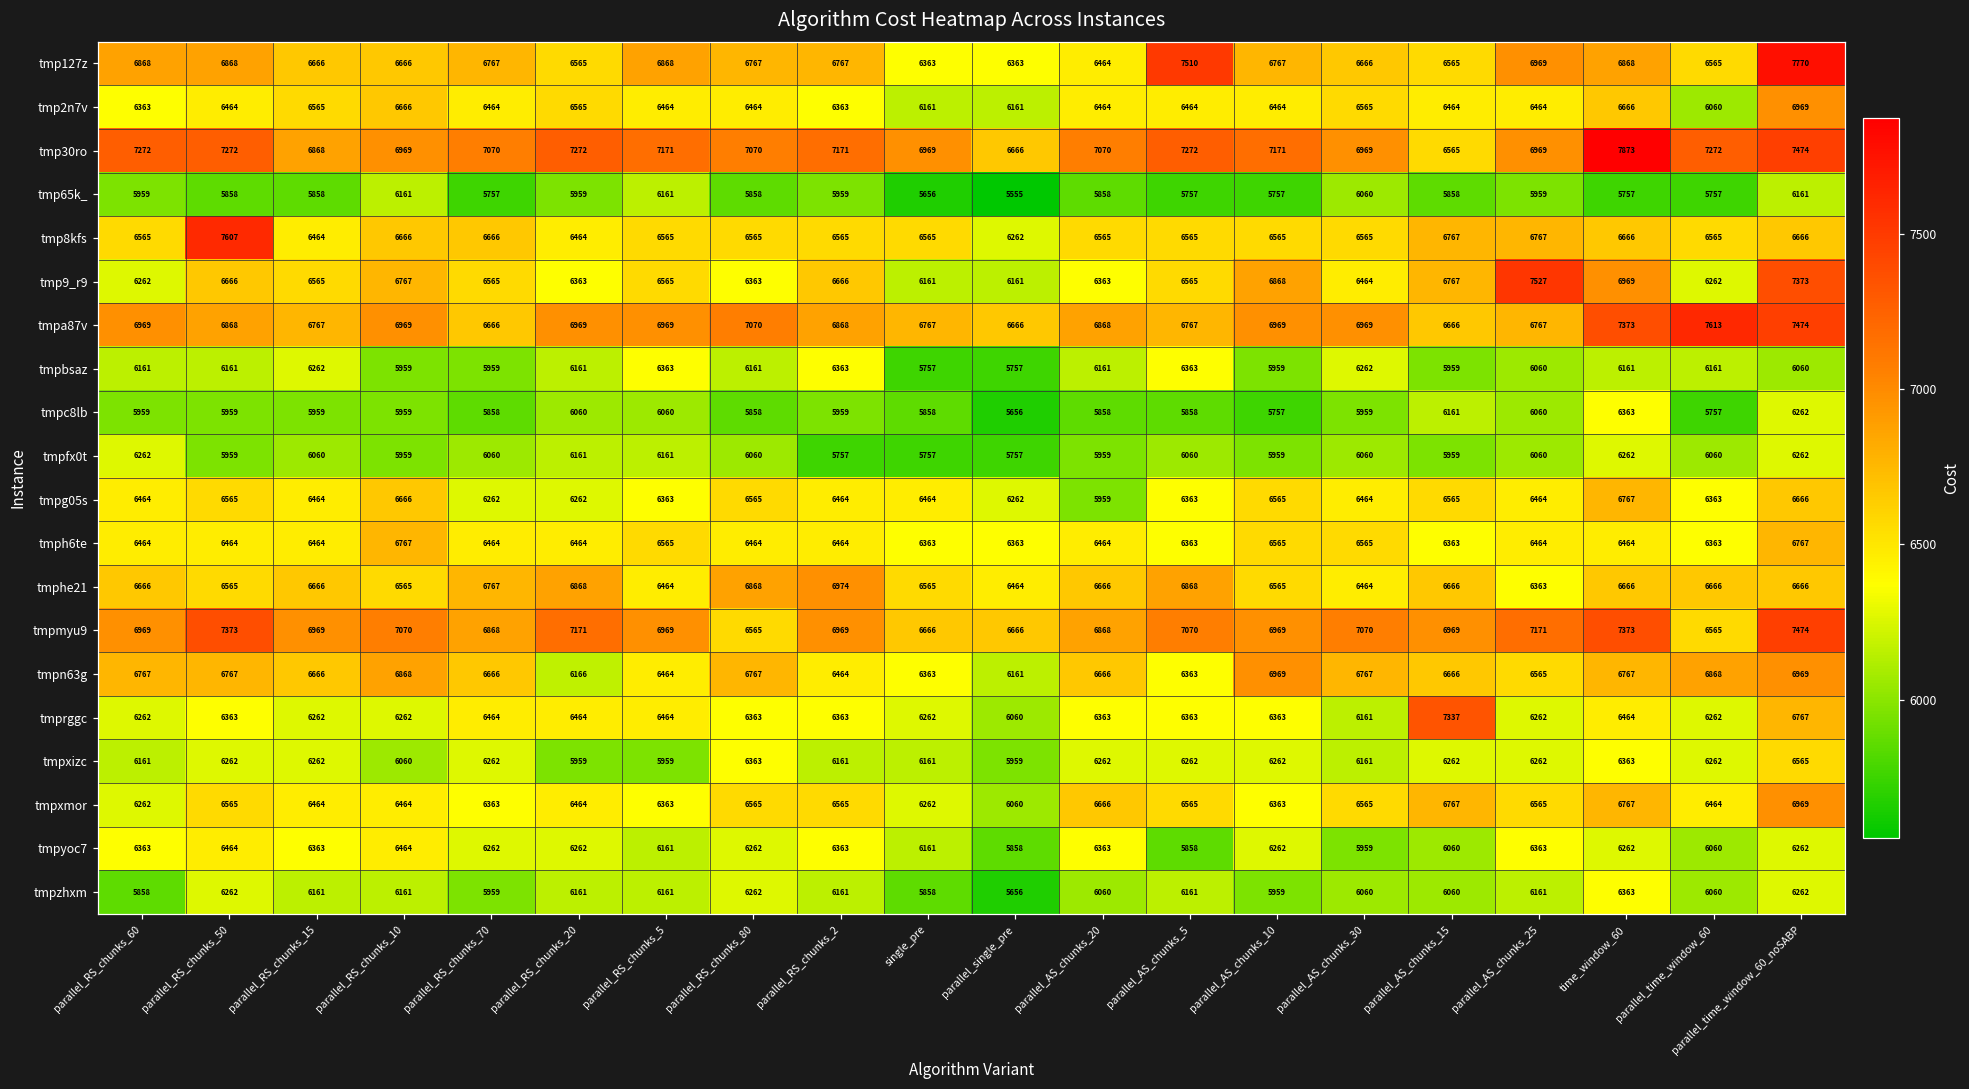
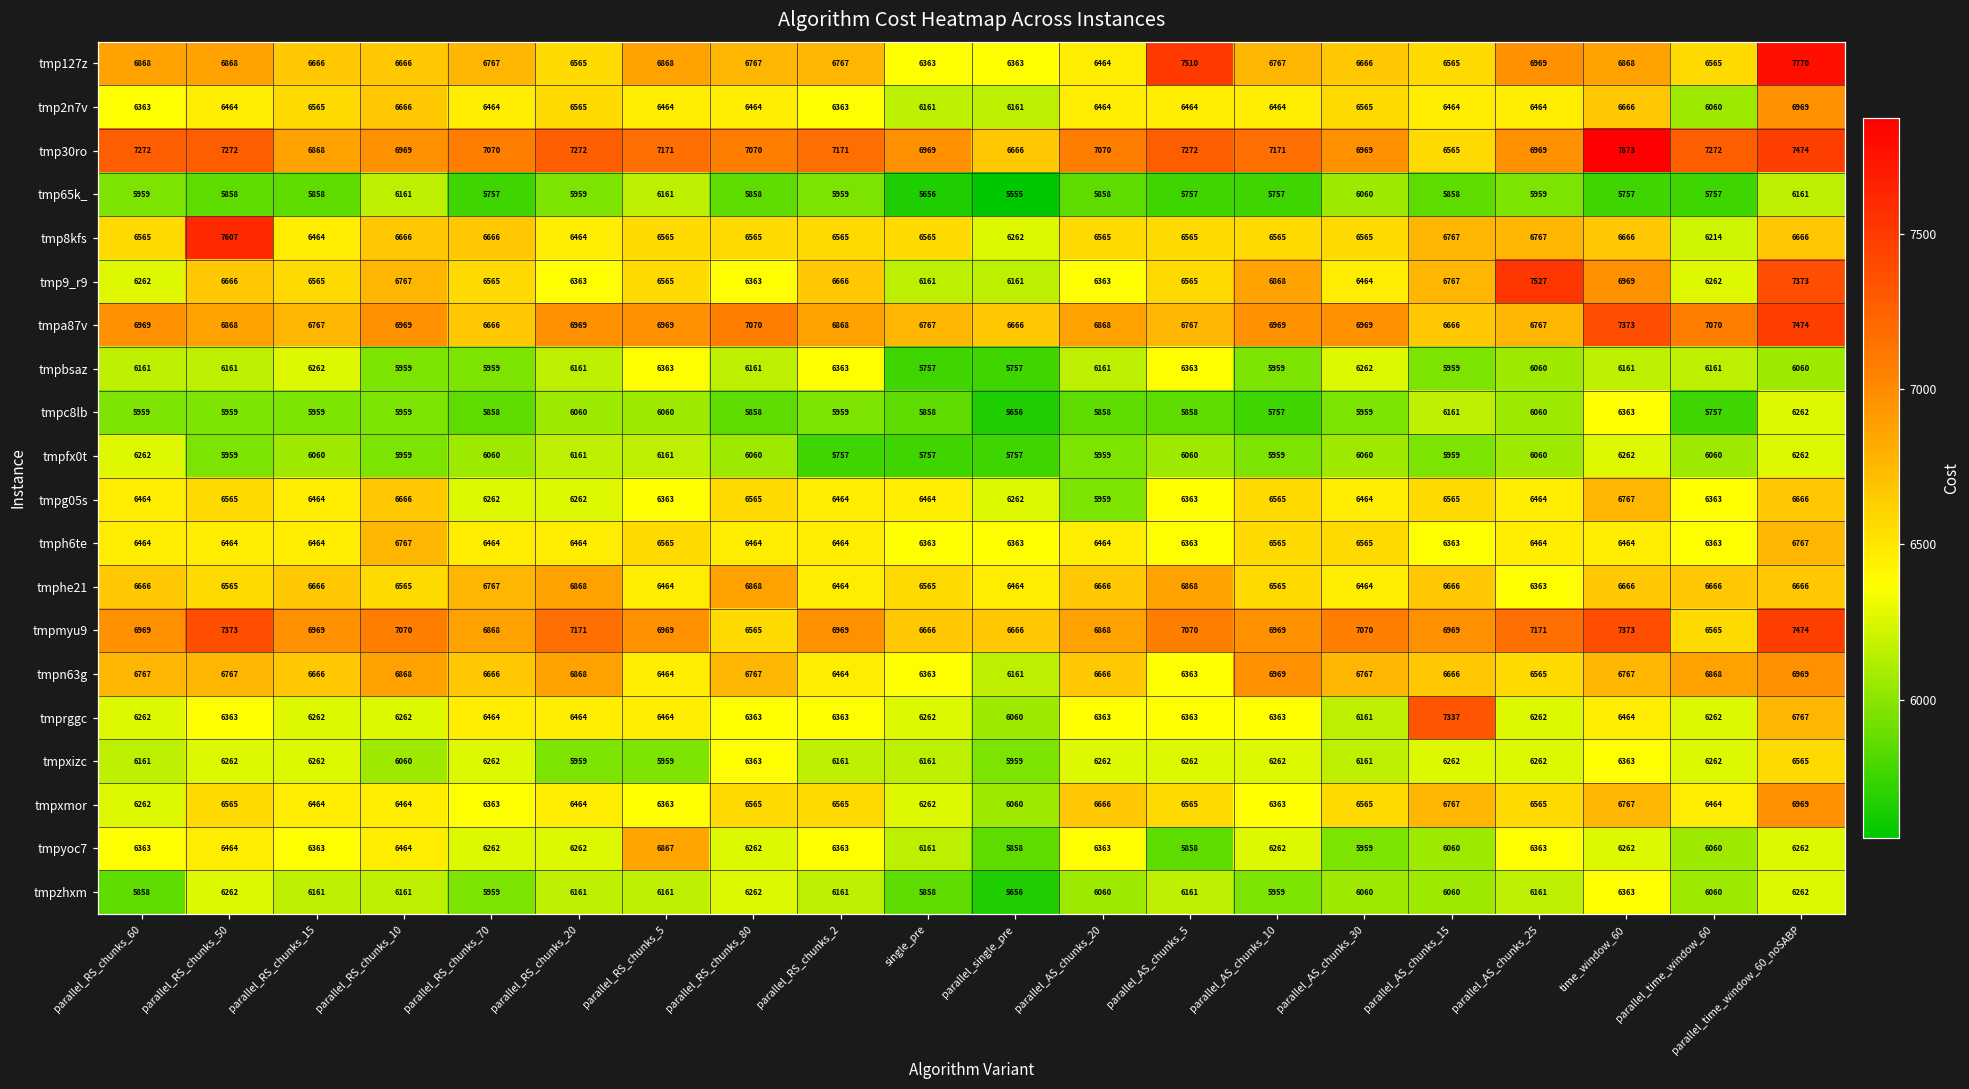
  {
    "tmp8kfs": {
      "parallel_RS_chunks_60": 6565,
      "parallel_RS_chunks_50": 7607,
      "parallel_RS_chunks_15": 6464,
      "parallel_RS_chunks_10": 6666,
      "parallel_RS_chunks_70": 6666,
      "parallel_RS_chunks_20": 6464,
      "parallel_RS_chunks_5": 6565,
      "parallel_RS_chunks_80": 6565,
      "parallel_RS_chunks_2": 6565,
      "single_pre": 6565,
      "parallel_single_pre": 6262,
      "parallel_AS_chunks_20": 6565,
      "parallel_AS_chunks_5": 6565,
      "parallel_AS_chunks_10": 6565,
      "parallel_AS_chunks_30": 6565,
      "parallel_AS_chunks_15": 6767,
      "parallel_AS_chunks_25": 6767,
      "time_window_60": 6666,
-     "parallel_time_window_60": 6565,
+     "parallel_time_window_60": 6214,
      "parallel_time_window_60_noSABP": 6666
    },
    "tmpa87v": {
      "parallel_RS_chunks_60": 6969,
      "parallel_RS_chunks_50": 6868,
      "parallel_RS_chunks_15": 6767,
      "parallel_RS_chunks_10": 6969,
      "parallel_RS_chunks_70": 6666,
      "parallel_RS_chunks_20": 6969,
      "parallel_RS_chunks_5": 6969,
      "parallel_RS_chunks_80": 7070,
      "parallel_RS_chunks_2": 6868,
      "single_pre": 6767,
      "parallel_single_pre": 6666,
      "parallel_AS_chunks_20": 6868,
      "parallel_AS_chunks_5": 6767,
      "parallel_AS_chunks_10": 6969,
      "parallel_AS_chunks_30": 6969,
      "parallel_AS_chunks_15": 6666,
      "parallel_AS_chunks_25": 6767,
      "time_window_60": 7373,
-     "parallel_time_window_60": 7613,
+     "parallel_time_window_60": 7070,
      "parallel_time_window_60_noSABP": 7474
    },
    "tmphe21": {
      "parallel_RS_chunks_60": 6666,
      "parallel_RS_chunks_50": 6565,
      "parallel_RS_chunks_15": 6666,
      "parallel_RS_chunks_10": 6565,
      "parallel_RS_chunks_70": 6767,
      "parallel_RS_chunks_20": 6868,
      "parallel_RS_chunks_5": 6464,
      "parallel_RS_chunks_80": 6868,
-     "parallel_RS_chunks_2": 6974,
+     "parallel_RS_chunks_2": 6464,
      "single_pre": 6565,
      "parallel_single_pre": 6464,
      "parallel_AS_chunks_20": 6666,
      "parallel_AS_chunks_5": 6868,
      "parallel_AS_chunks_10": 6565,
      "parallel_AS_chunks_30": 6464,
      "parallel_AS_chunks_15": 6666,
      "parallel_AS_chunks_25": 6363,
      "time_window_60": 6666,
      "parallel_time_window_60": 6666,
      "parallel_time_window_60_noSABP": 6666
    },
    "tmpn63g": {
      "parallel_RS_chunks_60": 6767,
      "parallel_RS_chunks_50": 6767,
      "parallel_RS_chunks_15": 6666,
      "parallel_RS_chunks_10": 6868,
      "parallel_RS_chunks_70": 6666,
-     "parallel_RS_chunks_20": 6166,
+     "parallel_RS_chunks_20": 6868,
      "parallel_RS_chunks_5": 6464,
      "parallel_RS_chunks_80": 6767,
      "parallel_RS_chunks_2": 6464,
      "single_pre": 6363,
      "parallel_single_pre": 6161,
      "parallel_AS_chunks_20": 6666,
      "parallel_AS_chunks_5": 6363,
      "parallel_AS_chunks_10": 6969,
      "parallel_AS_chunks_30": 6767,
      "parallel_AS_chunks_15": 6666,
      "parallel_AS_chunks_25": 6565,
      "time_window_60": 6767,
      "parallel_time_window_60": 6868,
      "parallel_time_window_60_noSABP": 6969
    },
    "tmpyoc7": {
      "parallel_RS_chunks_60": 6363,
      "parallel_RS_chunks_50": 6464,
      "parallel_RS_chunks_15": 6363,
      "parallel_RS_chunks_10": 6464,
      "parallel_RS_chunks_70": 6262,
      "parallel_RS_chunks_20": 6262,
-     "parallel_RS_chunks_5": 6161,
+     "parallel_RS_chunks_5": 6867,
      "parallel_RS_chunks_80": 6262,
      "parallel_RS_chunks_2": 6363,
      "single_pre": 6161,
      "parallel_single_pre": 5858,
      "parallel_AS_chunks_20": 6363,
      "parallel_AS_chunks_5": 5858,
      "parallel_AS_chunks_10": 6262,
      "parallel_AS_chunks_30": 5959,
      "parallel_AS_chunks_15": 6060,
      "parallel_AS_chunks_25": 6363,
      "time_window_60": 6262,
      "parallel_time_window_60": 6060,
      "parallel_time_window_60_noSABP": 6262
    }
  }
